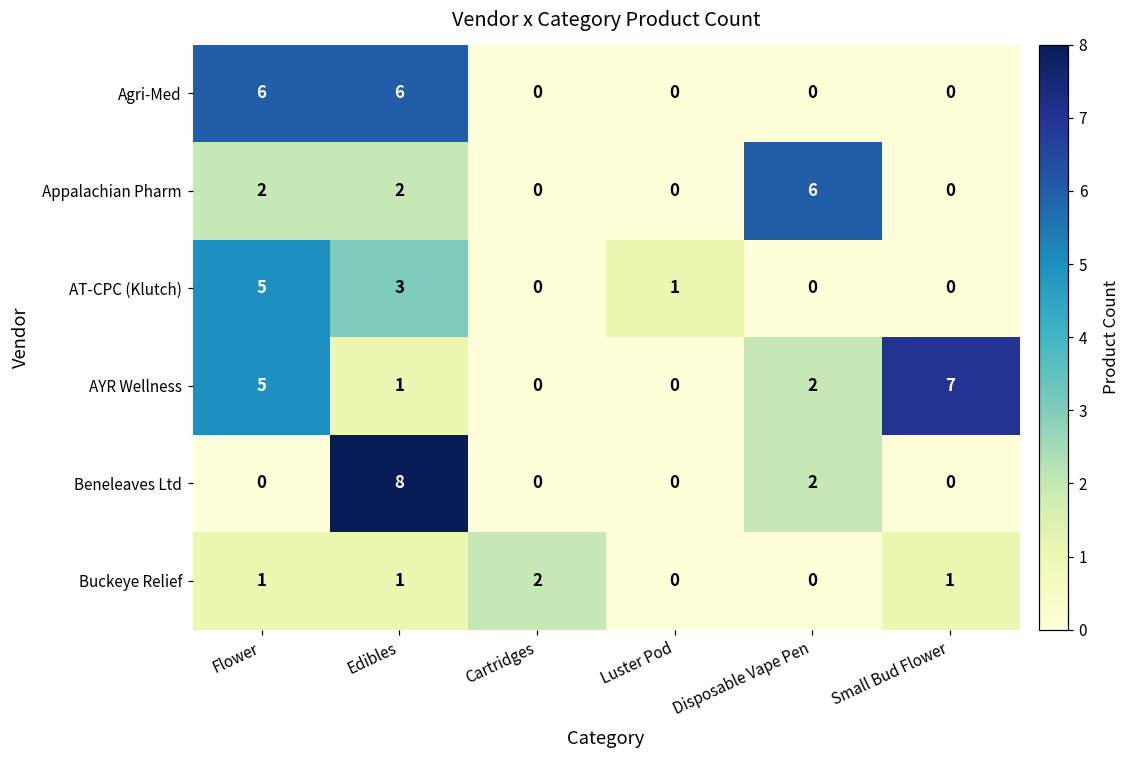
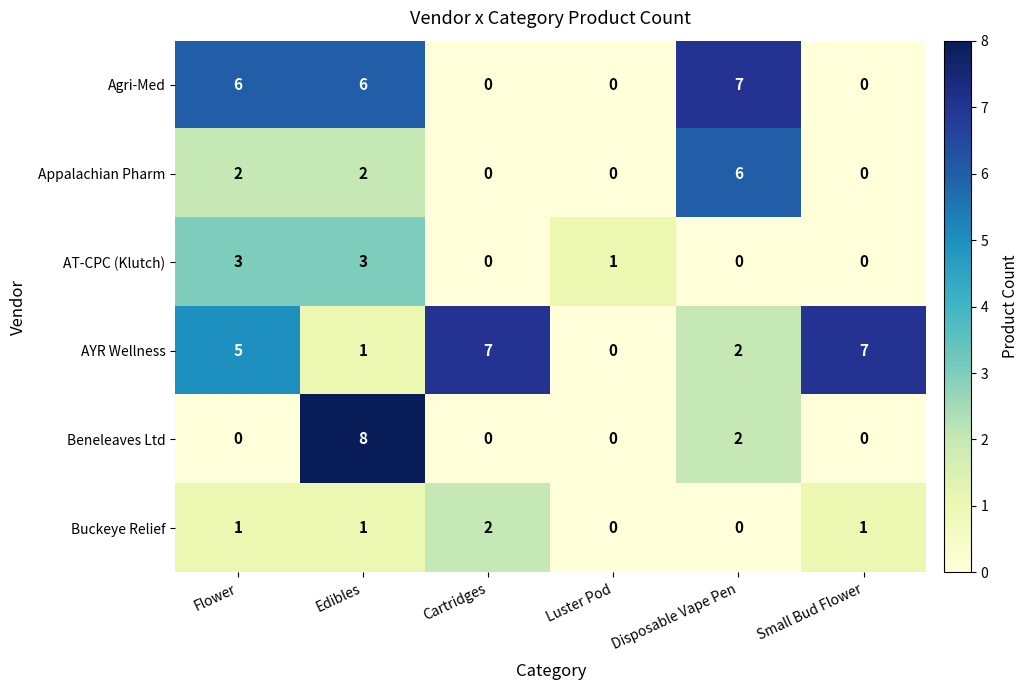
  {
    "Agri-Med": {
      "Flower": 6,
      "Edibles": 6,
      "Cartridges": 0,
      "Luster Pod": 0,
-     "Disposable Vape Pen": 0,
+     "Disposable Vape Pen": 7,
      "Small Bud Flower": 0
    },
    "Appalachian Pharm": {
      "Flower": 2,
      "Edibles": 2,
      "Cartridges": 0,
      "Luster Pod": 0,
      "Disposable Vape Pen": 6,
      "Small Bud Flower": 0
    },
    "AT-CPC (Klutch)": {
-     "Flower": 5,
+     "Flower": 3,
      "Edibles": 3,
      "Cartridges": 0,
      "Luster Pod": 1,
      "Disposable Vape Pen": 0,
      "Small Bud Flower": 0
    },
    "AYR Wellness": {
      "Flower": 5,
      "Edibles": 1,
-     "Cartridges": 0,
+     "Cartridges": 7,
      "Luster Pod": 0,
      "Disposable Vape Pen": 2,
      "Small Bud Flower": 7
    },
    "Beneleaves Ltd": {
      "Flower": 0,
      "Edibles": 8,
      "Cartridges": 0,
      "Luster Pod": 0,
      "Disposable Vape Pen": 2,
      "Small Bud Flower": 0
    },
    "Buckeye Relief": {
      "Flower": 1,
      "Edibles": 1,
      "Cartridges": 2,
      "Luster Pod": 0,
      "Disposable Vape Pen": 0,
      "Small Bud Flower": 1
    }
  }
